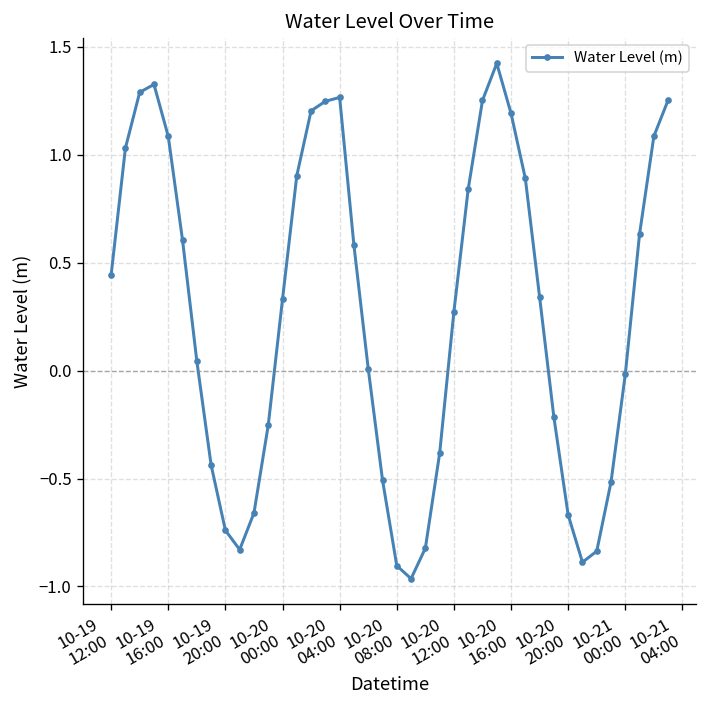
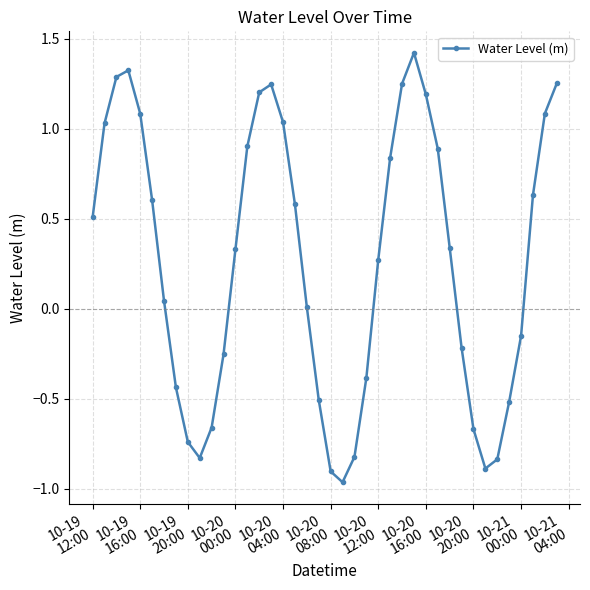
  {
-   "10-19 12:00": 0.44,
+   "10-19 12:00": 0.51,
    "10-19 16:00": 1.08,
    "10-19 20:00": -0.74,
    "10-20 00:00": 0.33,
-   "10-20 04:00": 1.27,
+   "10-20 04:00": 1.04,
    "10-20 08:00": -0.90,
    "10-20 12:00": 0.27,
    "10-20 16:00": 1.19,
    "10-20 20:00": -0.67,
-   "10-21 00:00": -0.02
+   "10-21 00:00": -0.15
  }
